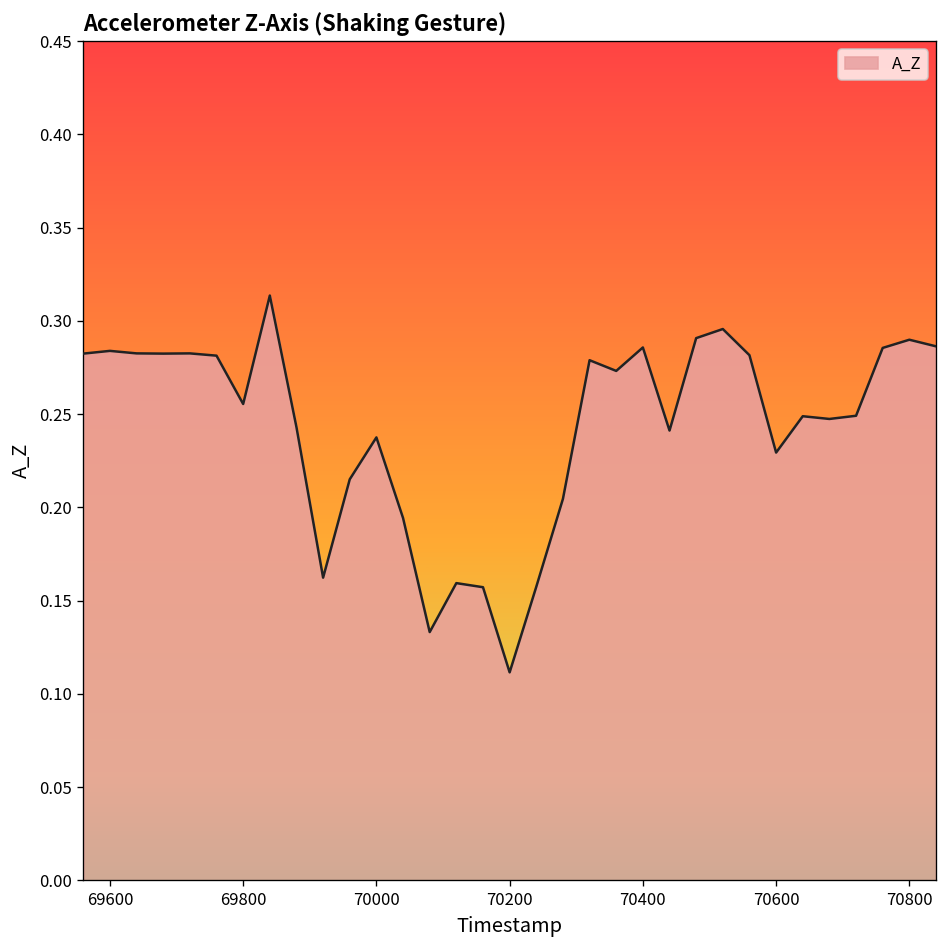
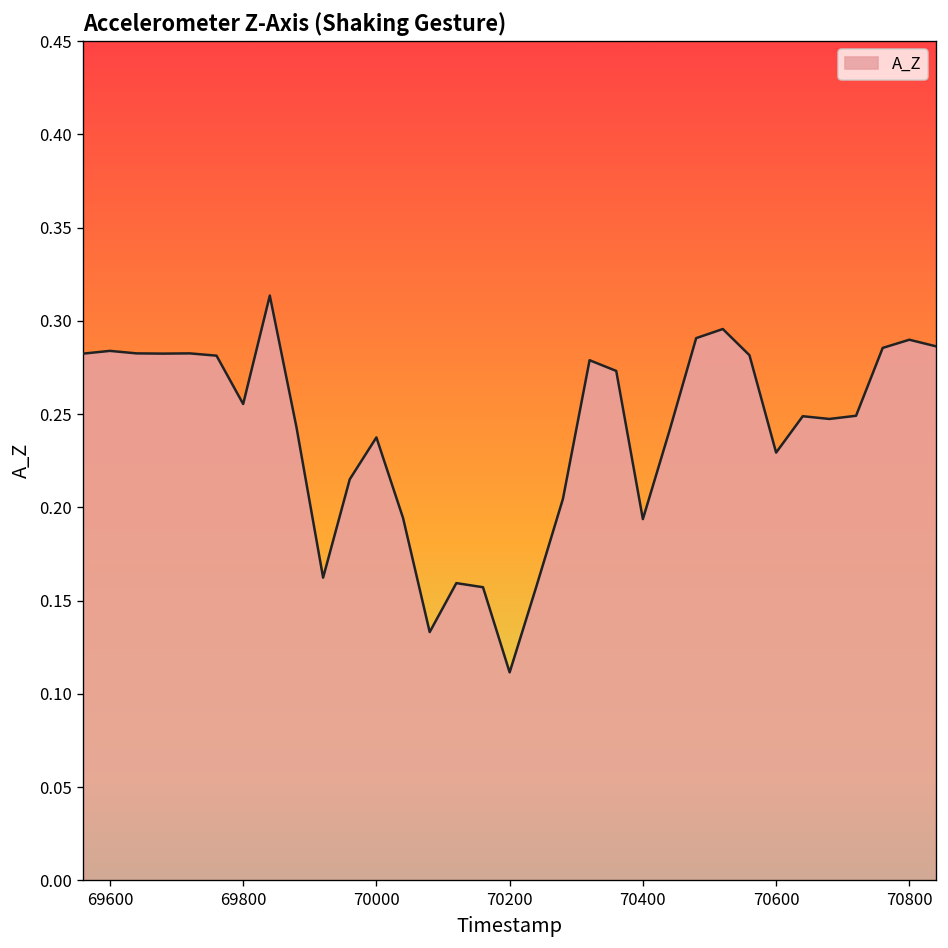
  {
    "69600": 0.284,
    "69800": 0.255,
    "70000": 0.238,
    "70200": 0.112,
-   "70400": 0.286,
+   "70400": 0.194,
    "70600": 0.229,
    "70800": 0.290
  }
